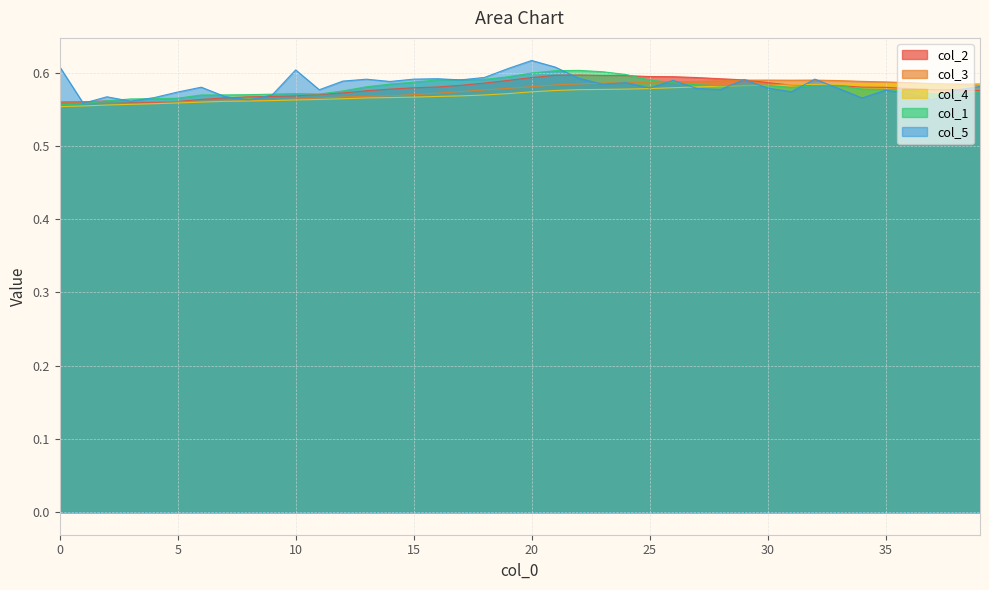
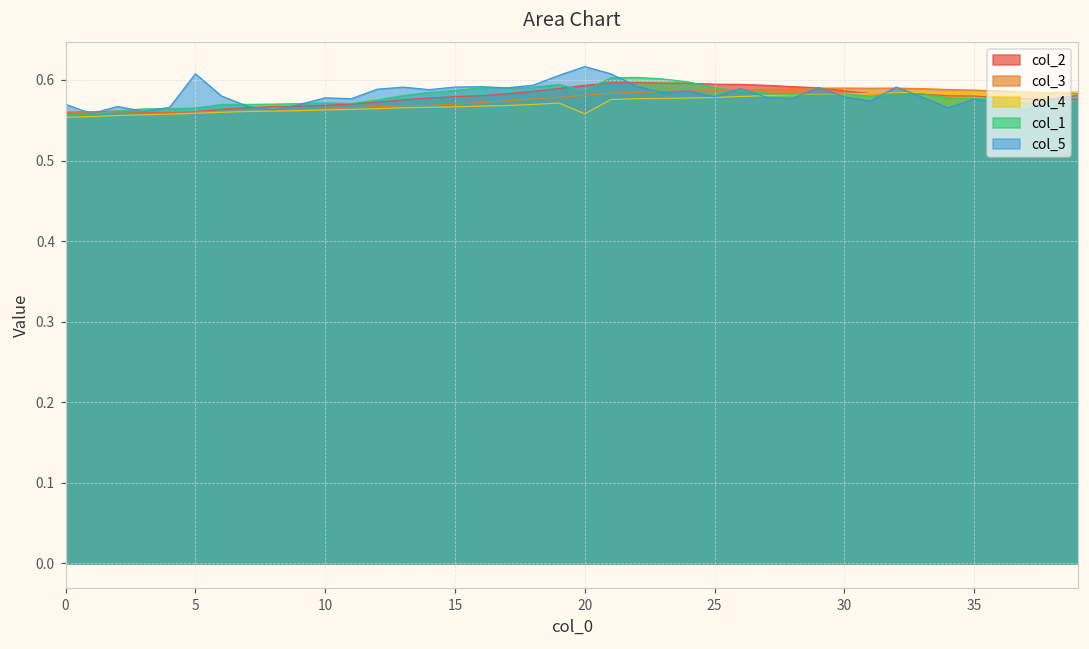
  {
    "col_4": {
-     "20": 0.57
+     "20": 0.56
    },
    "col_1": {
      "5": 0.57,
      "15": 0.59,
-     "20": 0.60
+     "20": 0.59
    },
    "col_5": {
-     "0": 0.61,
-     "5": 0.57,
-     "10": 0.60,
+     "0": 0.57,
+     "5": 0.61,
+     "10": 0.58,
      "15": 0.59,
      "20": 0.62,
      "30": 0.58
    }
  }
